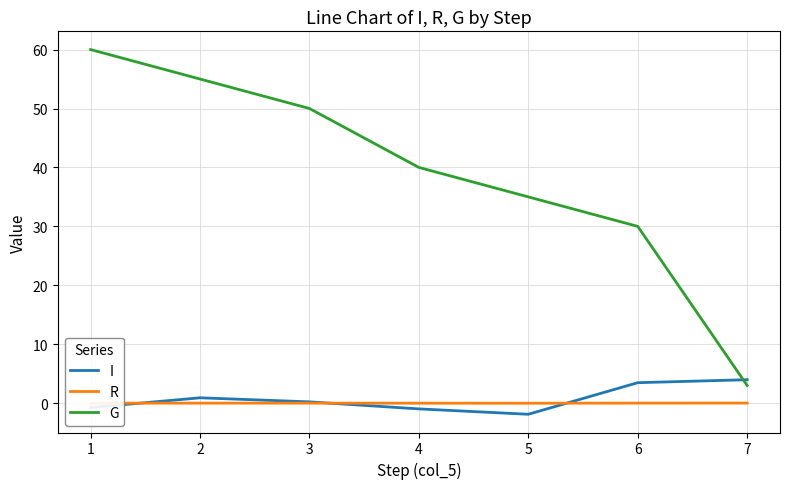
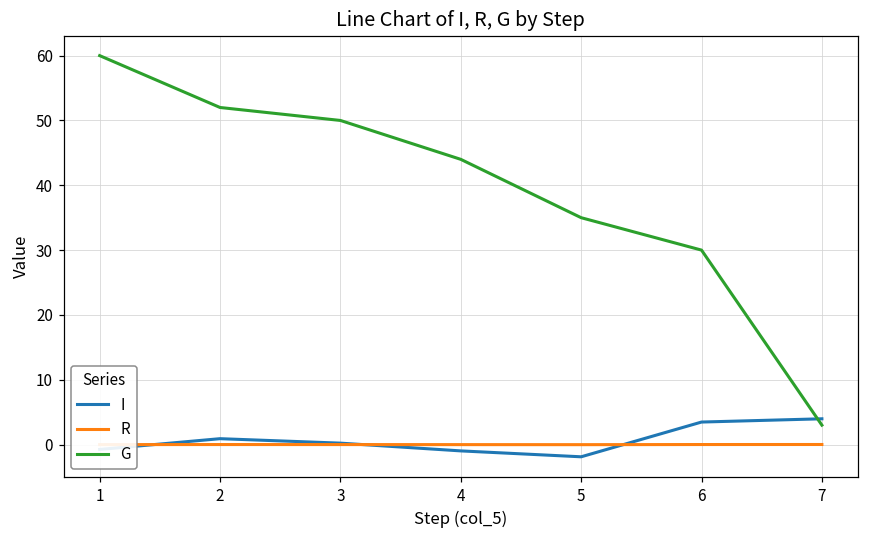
  {
    "I": {
      "2": 1,
      "4": -1,
      "5": -2,
      "6": 3,
      "7": 4
    },
    "R": {
      "2": 0,
      "4": 0,
      "5": 0,
      "6": 0,
      "7": 0
    },
    "G": {
      "1": 60,
-     "2": 55,
+     "2": 52,
      "3": 50,
-     "4": 40,
+     "4": 44,
      "5": 35,
      "6": 30,
      "7": 3
    }
  }
